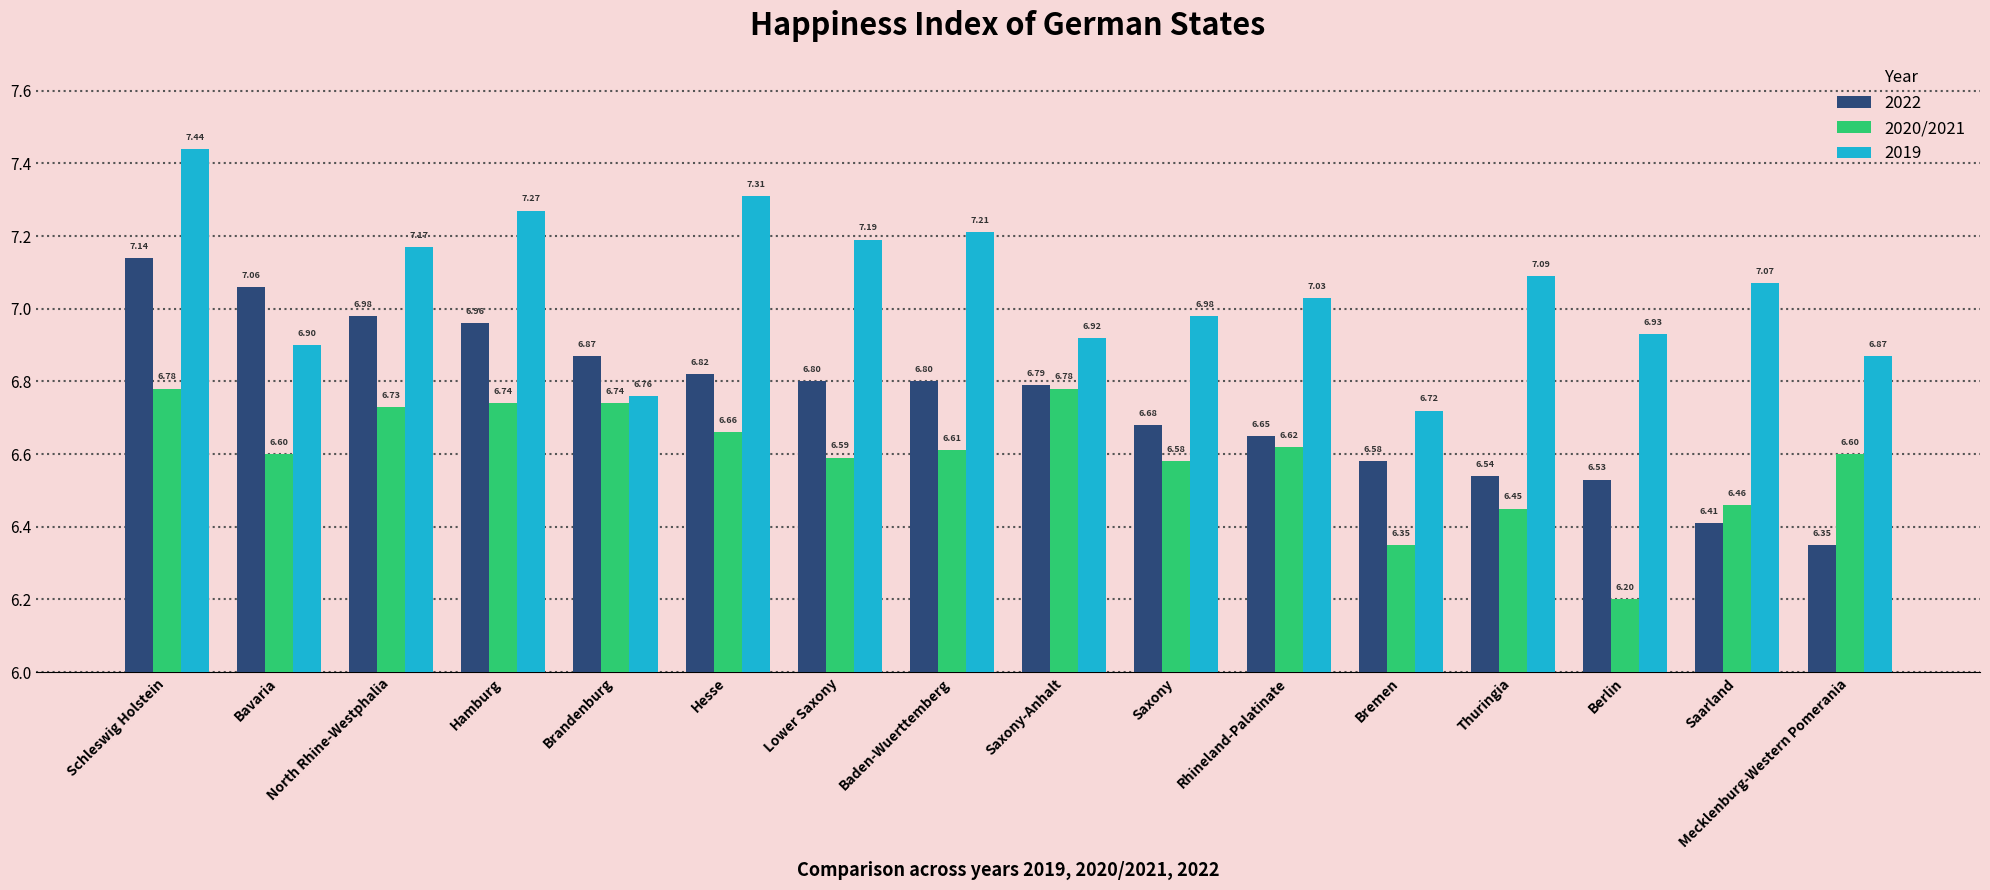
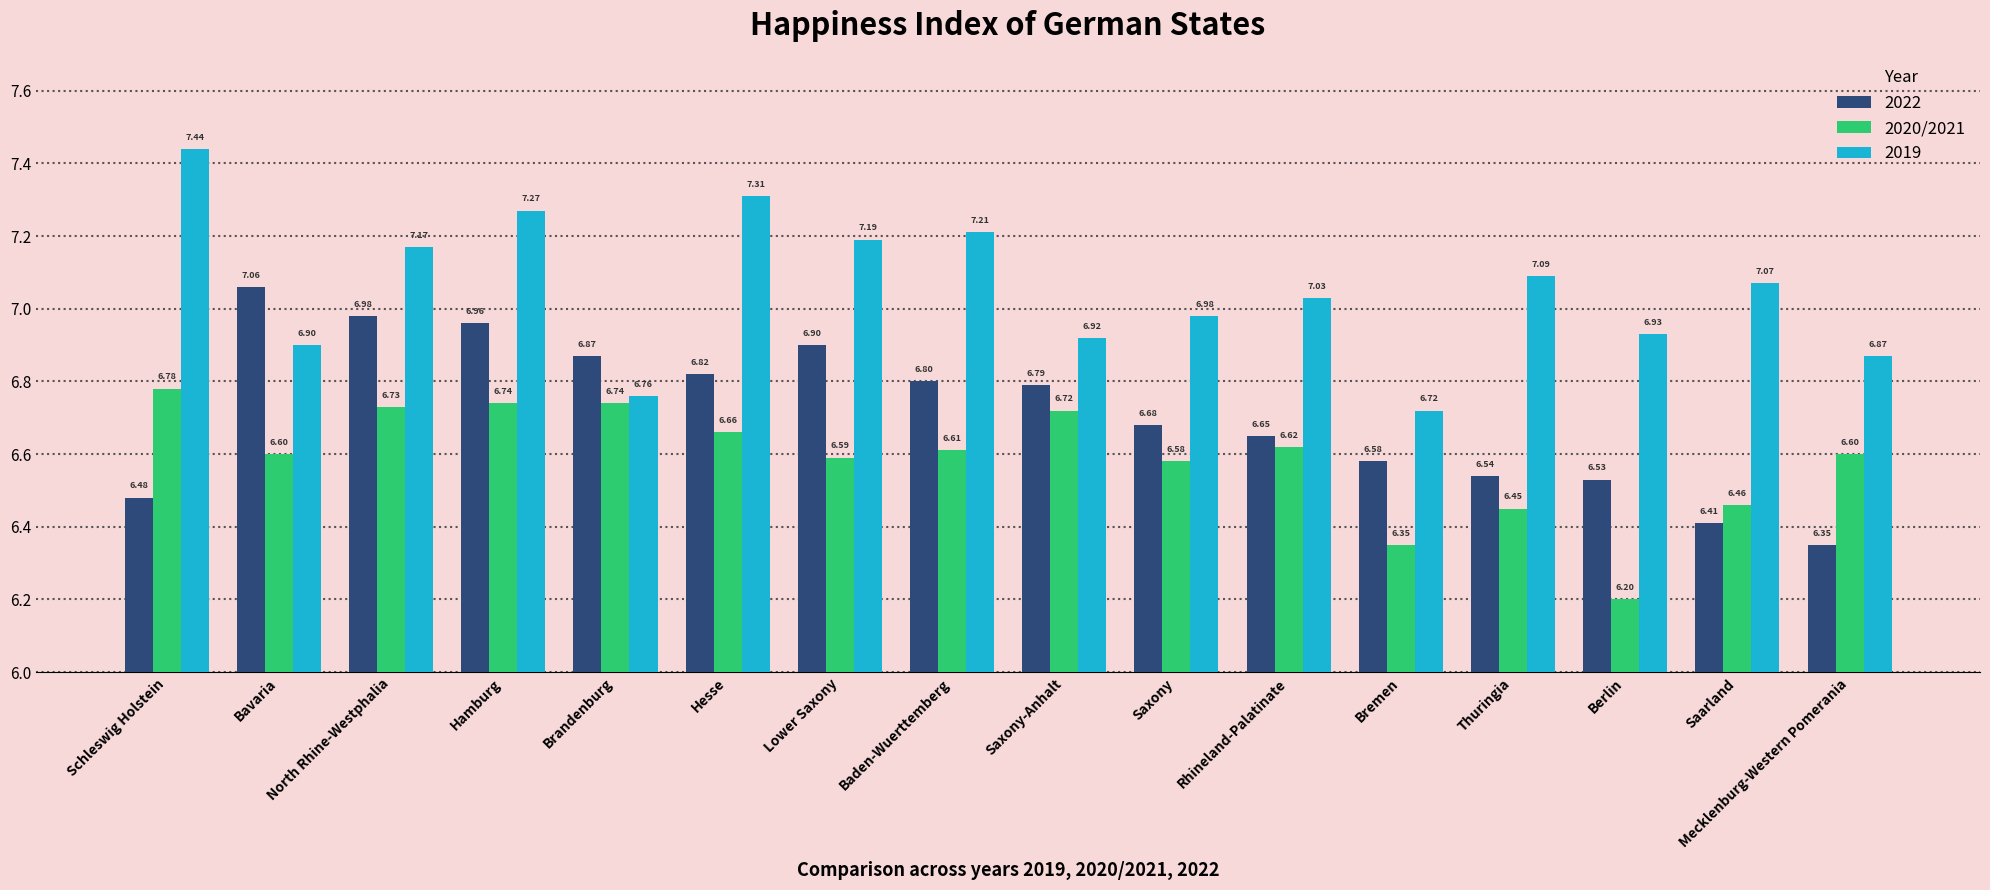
  {
    "2022": {
-     "Schleswig Holstein": 7.14,
+     "Schleswig Holstein": 6.48,
      "Bavaria": 7.06,
      "North Rhine-Westphalia": 6.98,
      "Hamburg": 6.96,
      "Brandenburg": 6.87,
      "Hesse": 6.82,
-     "Lower Saxony": 6.80,
+     "Lower Saxony": 6.90,
      "Baden-Wuerttemberg": 6.80,
      "Saxony-Anhalt": 6.79,
      "Saxony": 6.68,
      "Rhineland-Palatinate": 6.65,
      "Bremen": 6.58,
      "Thuringia": 6.54,
      "Berlin": 6.53,
      "Saarland": 6.41,
      "Mecklenburg-Western Pomerania": 6.35
    },
    "2020/2021": {
      "Schleswig Holstein": 6.78,
      "Bavaria": 6.60,
      "North Rhine-Westphalia": 6.73,
      "Hamburg": 6.74,
      "Brandenburg": 6.74,
      "Hesse": 6.66,
      "Lower Saxony": 6.59,
      "Baden-Wuerttemberg": 6.61,
-     "Saxony-Anhalt": 6.78,
+     "Saxony-Anhalt": 6.72,
      "Saxony": 6.58,
      "Rhineland-Palatinate": 6.62,
      "Bremen": 6.35,
      "Thuringia": 6.45,
      "Berlin": 6.20,
      "Saarland": 6.46,
      "Mecklenburg-Western Pomerania": 6.60
    },
    "2019": {
      "Schleswig Holstein": 7.44,
      "Bavaria": 6.90,
      "North Rhine-Westphalia": 7.17,
      "Hamburg": 7.27,
      "Brandenburg": 6.76,
      "Hesse": 7.31,
      "Lower Saxony": 7.19,
      "Baden-Wuerttemberg": 7.21,
      "Saxony-Anhalt": 6.92,
      "Saxony": 6.98,
      "Rhineland-Palatinate": 7.03,
      "Bremen": 6.72,
      "Thuringia": 7.09,
      "Berlin": 6.93,
      "Saarland": 7.07,
      "Mecklenburg-Western Pomerania": 6.87
    }
  }
